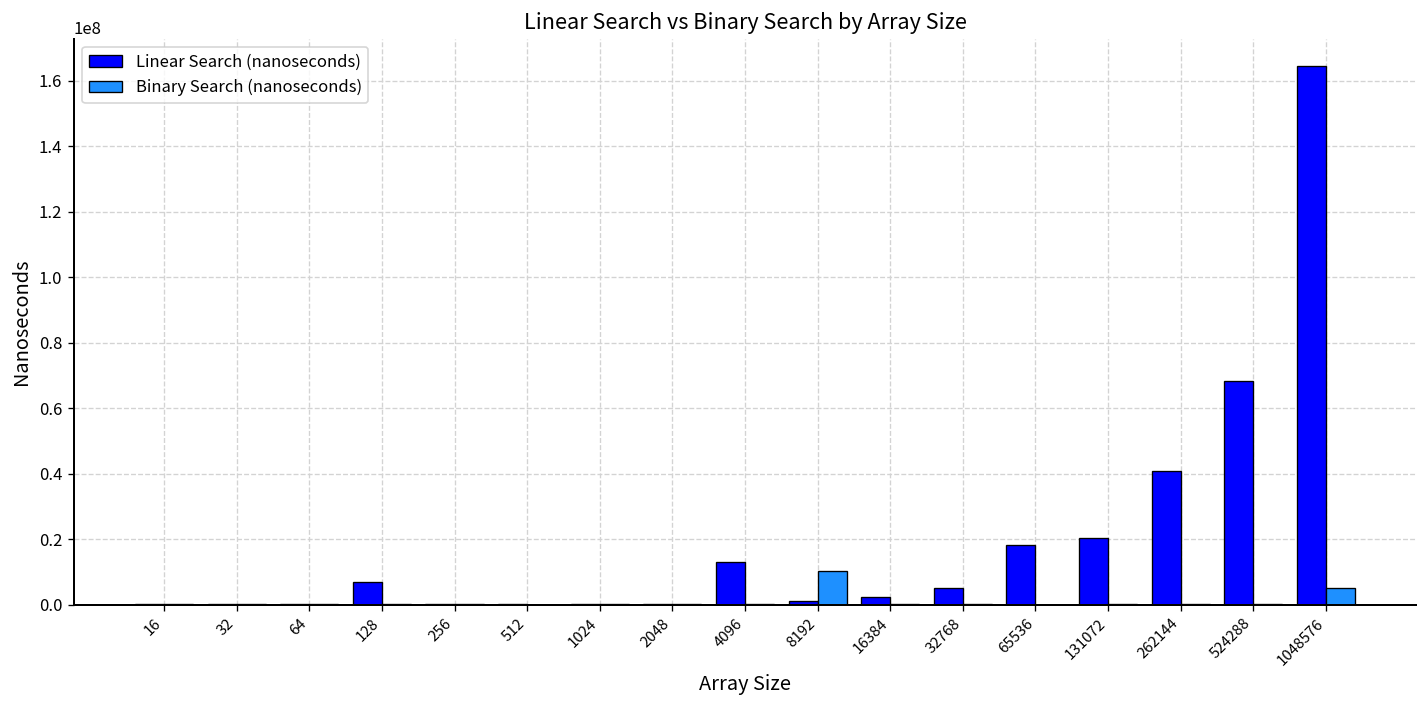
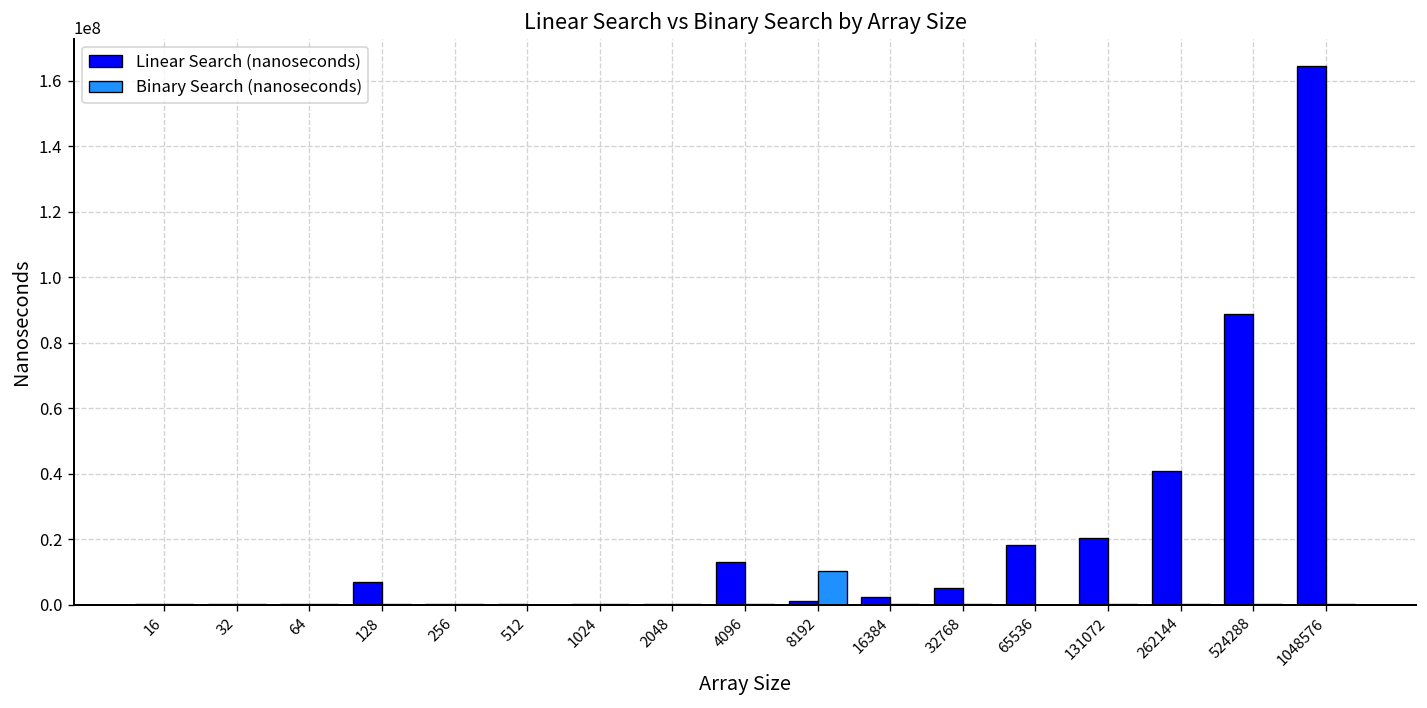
  {
    "Linear Search (nanoseconds)": {
      "128": 7000000,
      "4096": 13000000,
      "8192": 1000000,
      "16384": 2000000,
      "32768": 5000000,
      "65536": 18000000,
      "131072": 21000000,
      "262144": 41000000,
-     "524288": 68000000,
+     "524288": 89000000,
      "1048576": 165000000
    },
    "Binary Search (nanoseconds)": {
      "8192": 10000000,
-     "1048576": 5000000
+     "1048576": 0
    }
  }
